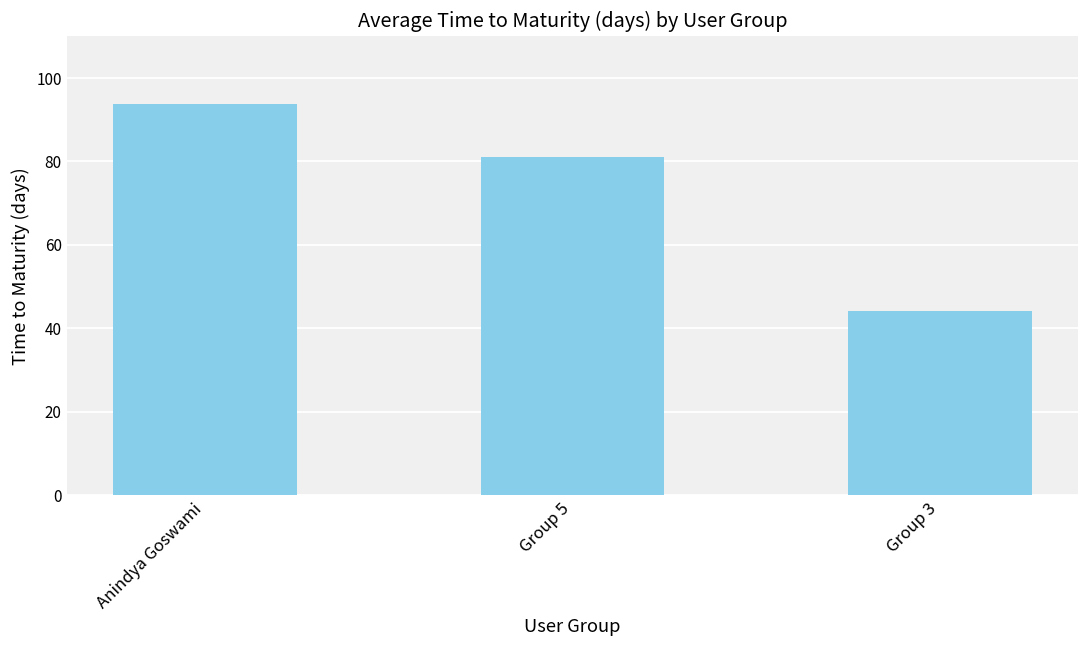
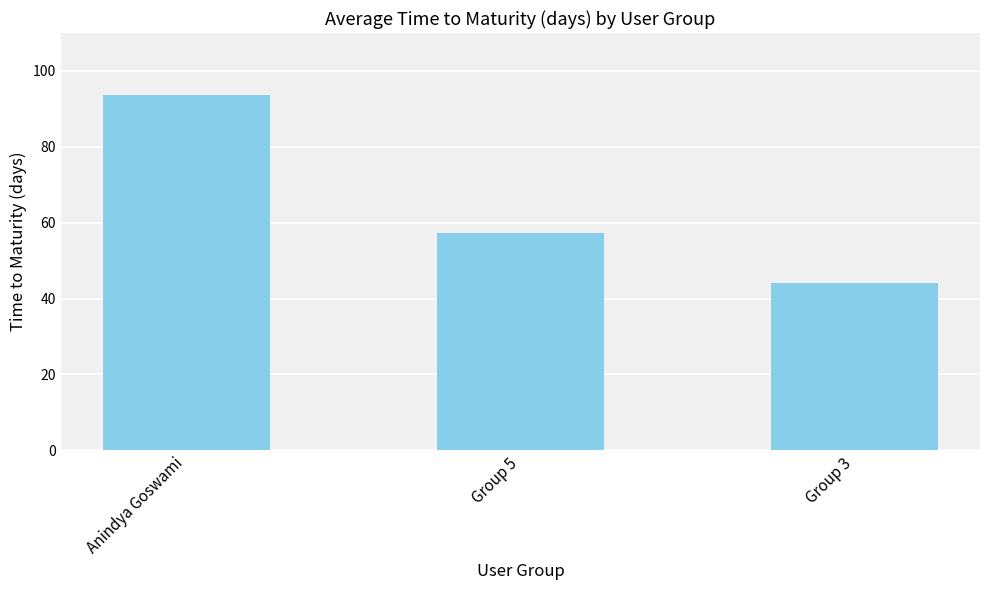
  {
    "Anindya Goswami": 94,
-   "Group 5": 81,
+   "Group 5": 57,
    "Group 3": 44
  }
